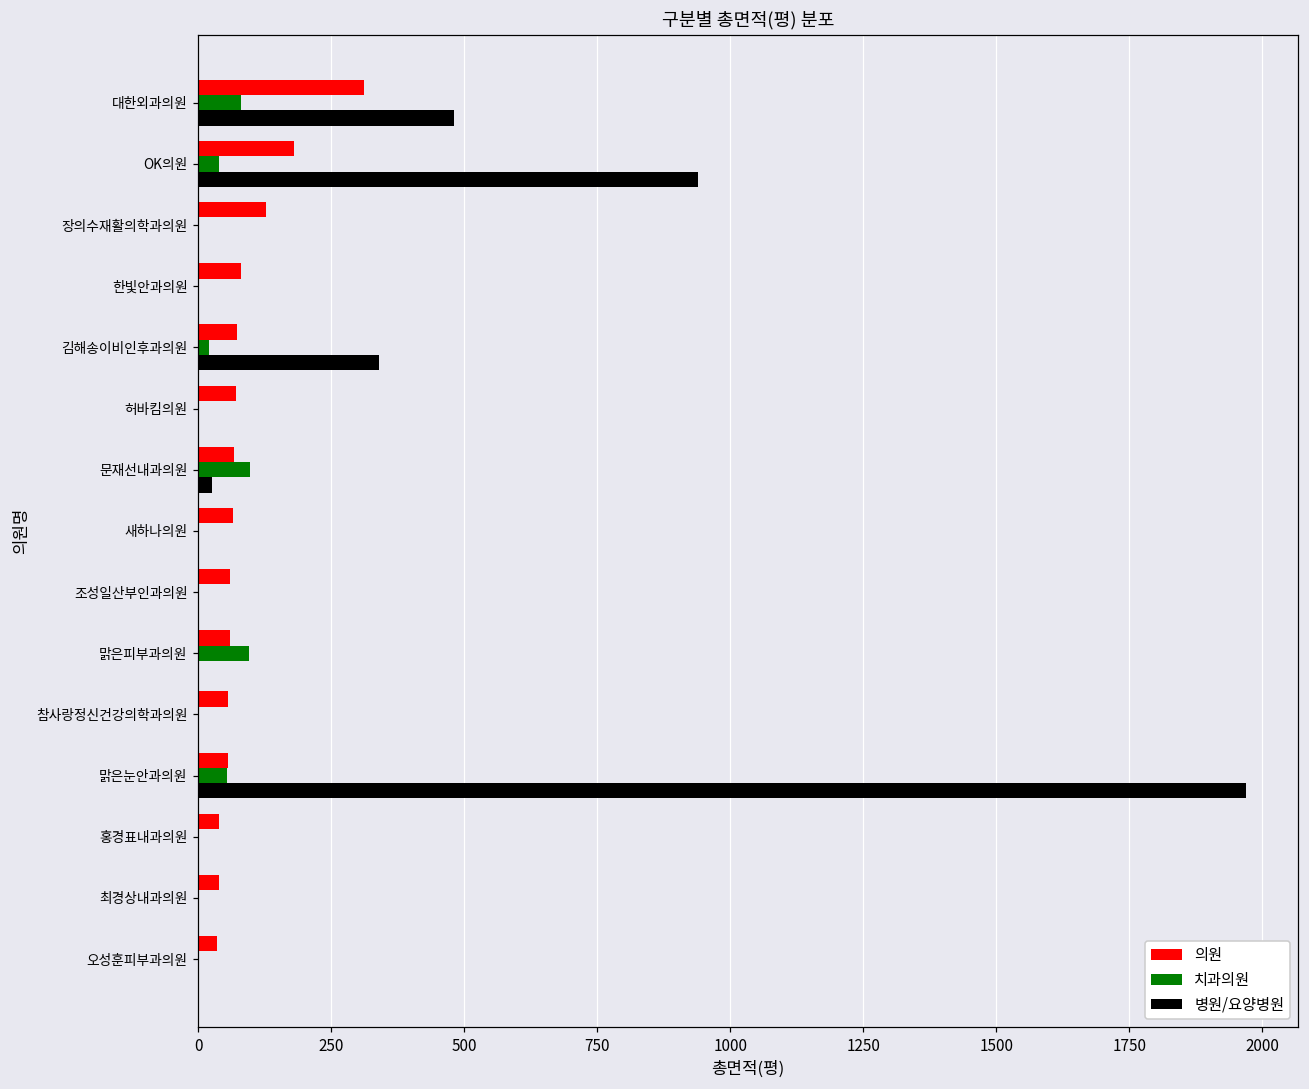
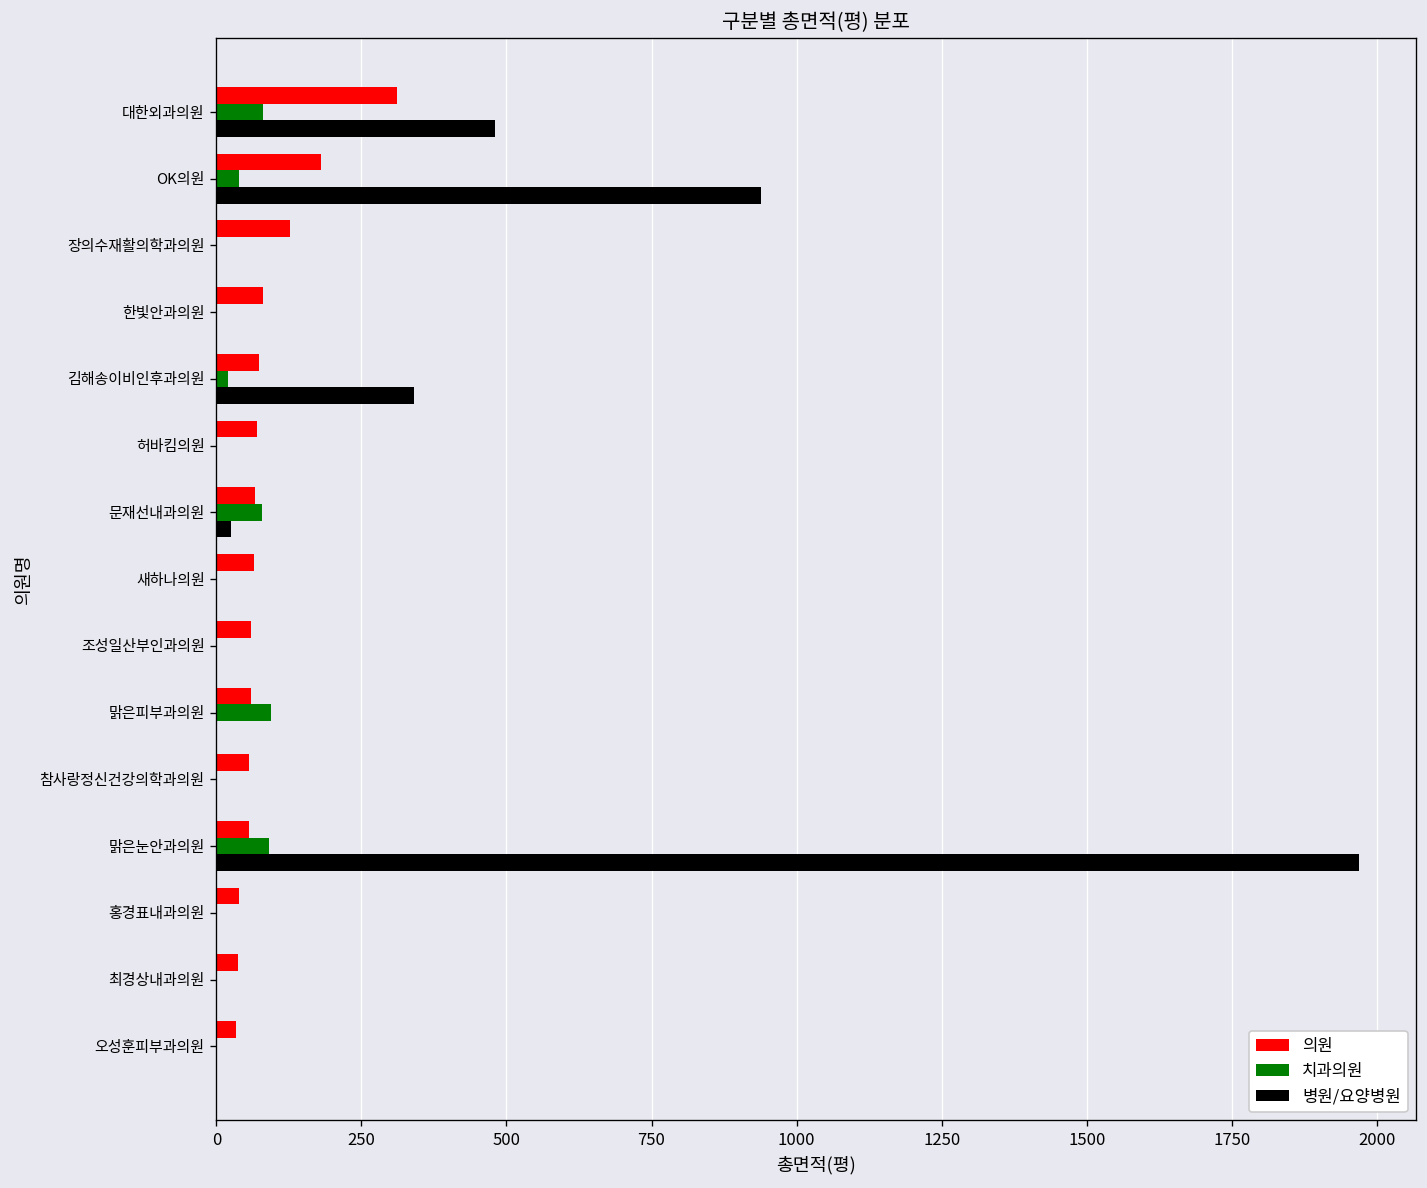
  {
    "의원": {
      "대한외과의원": 310,
      "OK의원": 180,
      "장의수재활의학과의원": 130,
      "한빛안과의원": 80,
      "김해송이비인후과의원": 70,
      "허바킴의원": 70,
      "문재선내과의원": 70,
      "새하나의원": 60,
      "조성일산부인과의원": 60,
      "맑은피부과의원": 60,
      "참사랑정신건강의학과의원": 60,
      "맑은눈안과의원": 60,
      "홍경표내과의원": 40,
      "최경상내과의원": 40,
      "오성훈피부과의원": 30
    },
    "치과의원": {
      "대한외과의원": 80,
      "OK의원": 40,
      "장의수재활의학과의원": 0,
      "한빛안과의원": 0,
      "김해송이비인후과의원": 20,
      "허바킴의원": 0,
-     "문재선내과의원": 100,
+     "문재선내과의원": 80,
      "새하나의원": 0,
      "조성일산부인과의원": 0,
      "맑은피부과의원": 90,
      "참사랑정신건강의학과의원": 0,
-     "맑은눈안과의원": 50,
+     "맑은눈안과의원": 90,
      "홍경표내과의원": 0,
      "최경상내과의원": 0,
      "오성훈피부과의원": 0
    },
    "병원/요양병원": {
      "대한외과의원": 480,
      "OK의원": 940,
      "장의수재활의학과의원": 0,
      "한빛안과의원": 0,
      "김해송이비인후과의원": 340,
      "허바킴의원": 0,
      "문재선내과의원": 30,
      "새하나의원": 0,
      "조성일산부인과의원": 0,
      "맑은피부과의원": 0,
      "참사랑정신건강의학과의원": 0,
      "맑은눈안과의원": 1970,
      "홍경표내과의원": 0,
      "최경상내과의원": 0,
      "오성훈피부과의원": 0
    }
  }
